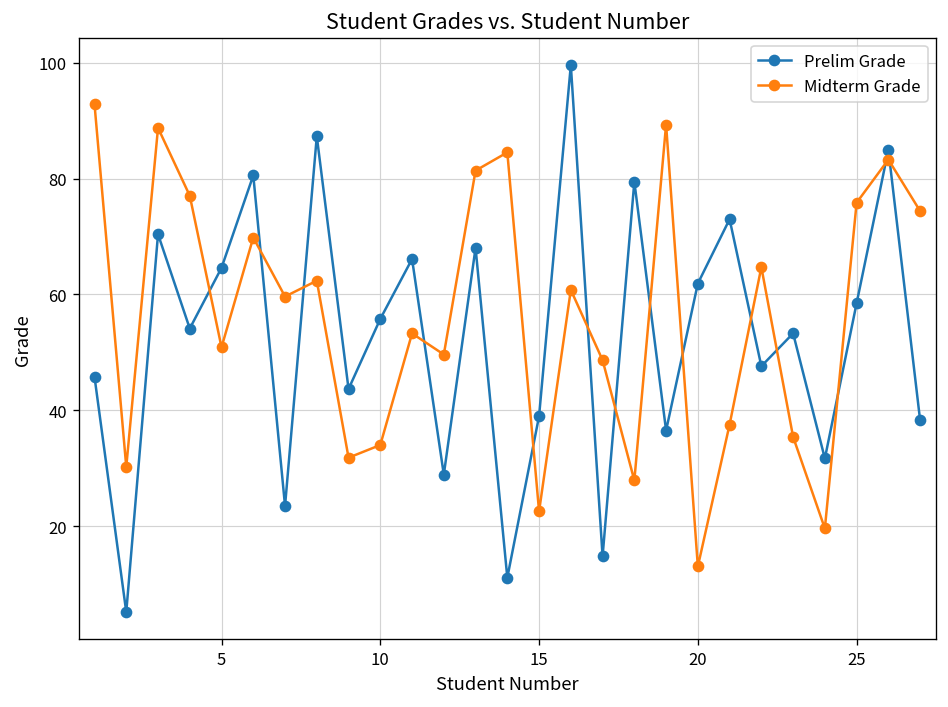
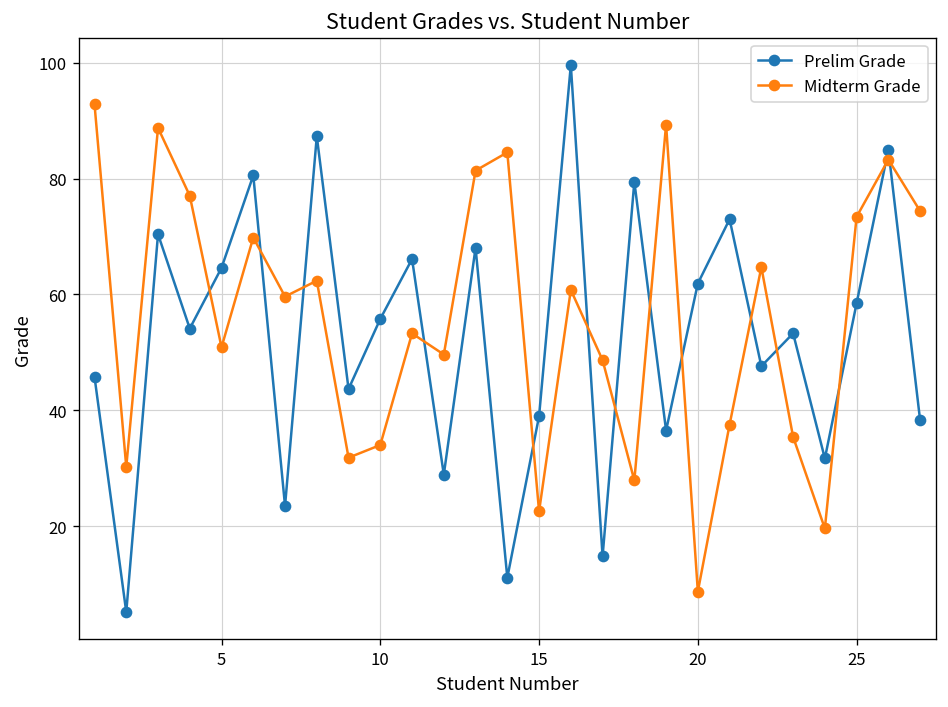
  {
    "Prelim Grade": {
      "5": 65,
      "10": 56,
      "15": 39,
      "20": 62,
      "25": 58
    },
    "Midterm Grade": {
      "5": 51,
      "10": 34,
      "15": 23,
-     "20": 13,
-     "25": 76
+     "20": 9,
+     "25": 73
    }
  }
